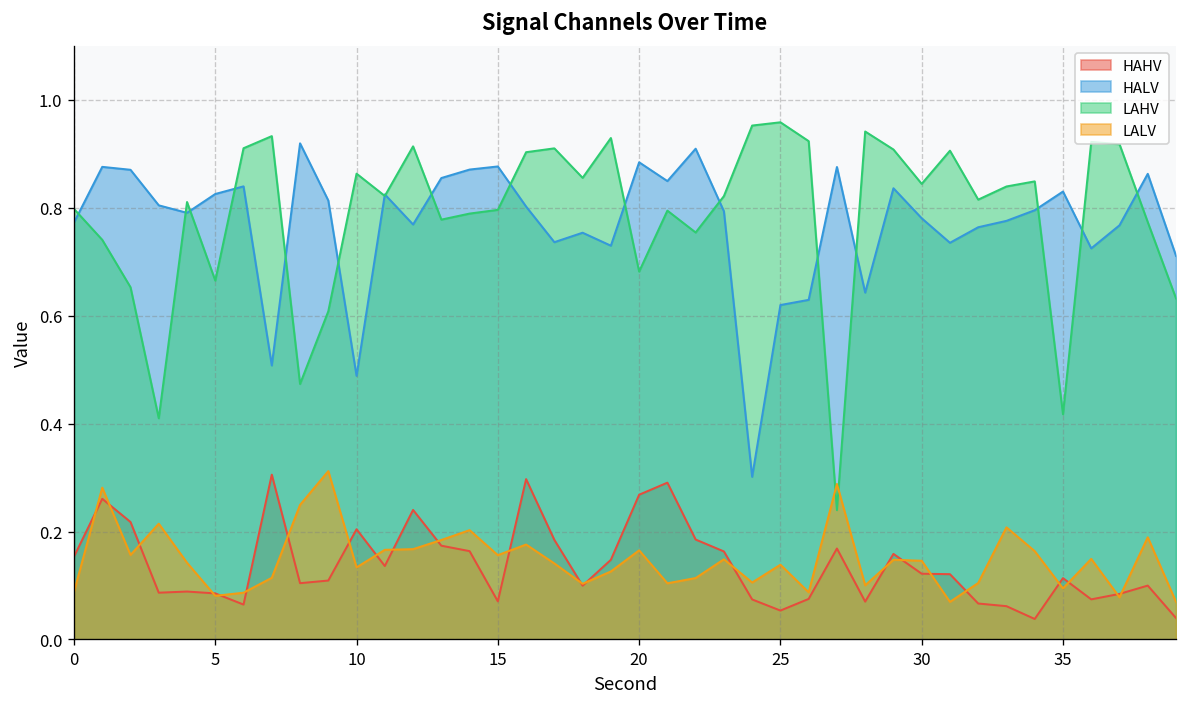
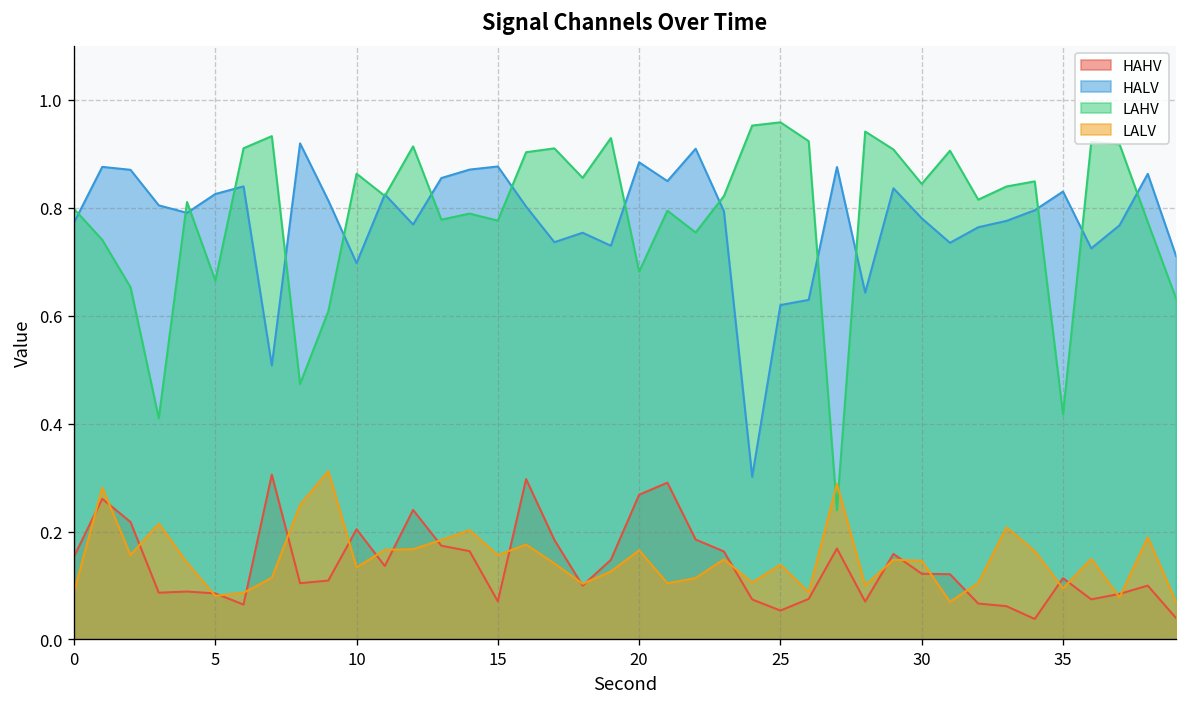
  {
    "HAHV": {
      "0": 0.15,
      "10": 0.20,
      "15": 0.07,
      "20": 0.27,
      "25": 0.05,
      "30": 0.12,
      "35": 0.11
    },
    "HALV": {
      "0": 0.77,
      "5": 0.83,
-     "10": 0.49,
+     "10": 0.70,
      "15": 0.88,
      "20": 0.88,
      "25": 0.62,
      "30": 0.78,
      "35": 0.83
    },
    "LAHV": {
      "0": 0.80,
      "5": 0.66,
      "10": 0.86,
-     "15": 0.80,
+     "15": 0.78,
      "20": 0.68,
      "25": 0.96,
      "30": 0.84,
      "35": 0.42
    },
    "LALV": {
      "0": 0.09,
      "10": 0.13,
      "15": 0.16,
      "20": 0.17,
      "25": 0.14,
      "30": 0.15,
      "35": 0.09
    }
  }
